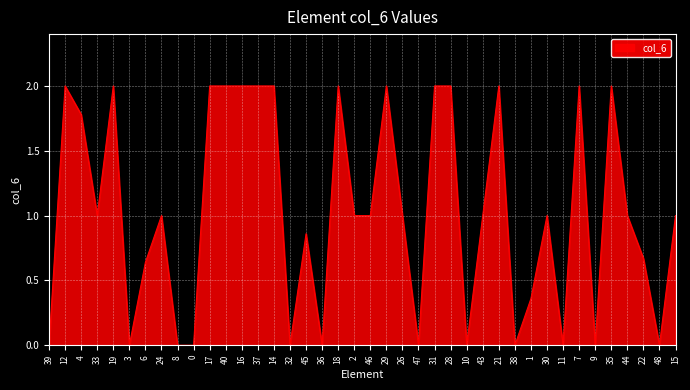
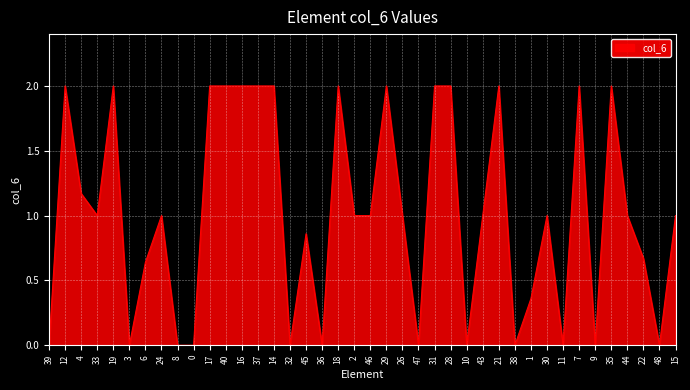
  {
    "39": 0.00,
    "12": 2.00,
-   "4": 1.78,
+   "4": 1.17,
    "33": 1.00,
    "19": 2.00,
    "3": 0.00,
    "6": 0.64,
    "24": 1.00,
    "8": 0.00,
    "0": 0.00,
    "17": 2.00,
    "40": 2.00,
    "16": 2.00,
    "37": 2.00,
    "14": 2.00,
    "32": 0.00,
    "45": 0.86,
    "36": 0.00,
    "18": 2.00,
    "2": 1.00,
    "46": 1.00,
    "29": 2.00,
    "26": 1.00,
    "47": 0.00,
    "31": 2.00,
    "28": 2.00,
    "10": 0.00,
    "43": 1.00,
    "21": 2.00,
    "38": 0.00,
    "1": 0.36,
    "30": 1.00,
    "11": 0.00,
    "7": 2.00,
    "9": 0.00,
    "35": 2.00,
    "44": 1.00,
    "22": 0.67,
    "48": 0.00,
    "15": 1.00
  }
